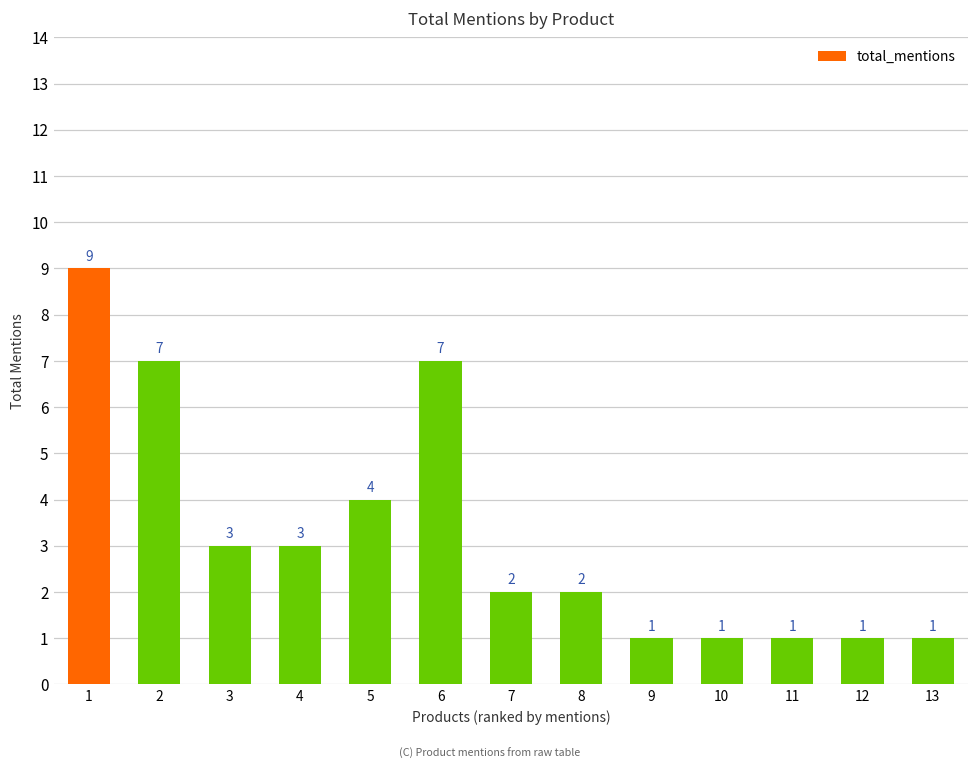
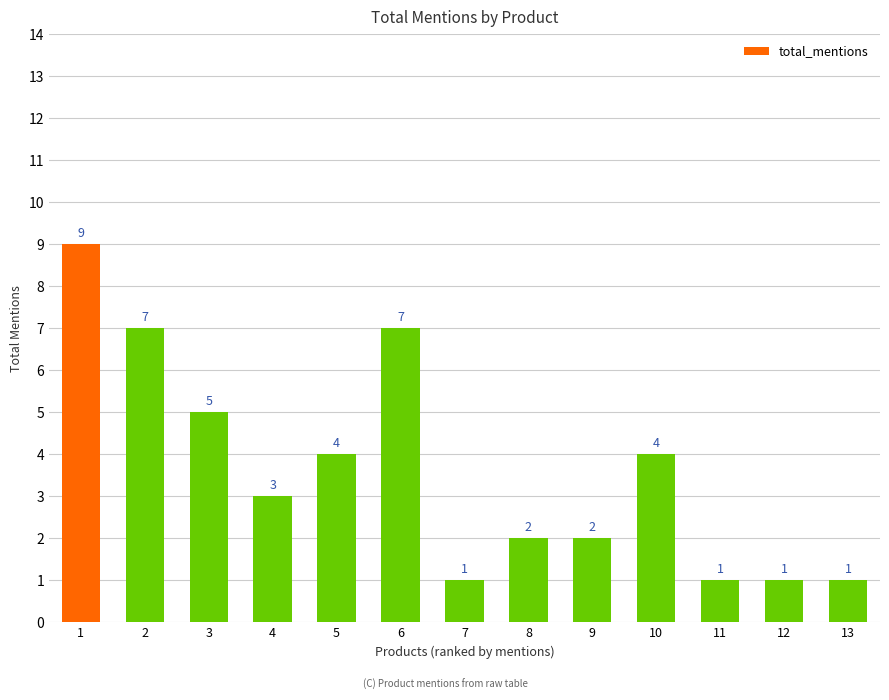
  {
    "1": 9,
    "2": 7,
-   "3": 3,
+   "3": 5,
    "4": 3,
    "5": 4,
    "6": 7,
-   "7": 2,
+   "7": 1,
    "8": 2,
-   "9": 1,
-   "10": 1,
+   "9": 2,
+   "10": 4,
    "11": 1,
    "12": 1,
    "13": 1
  }
